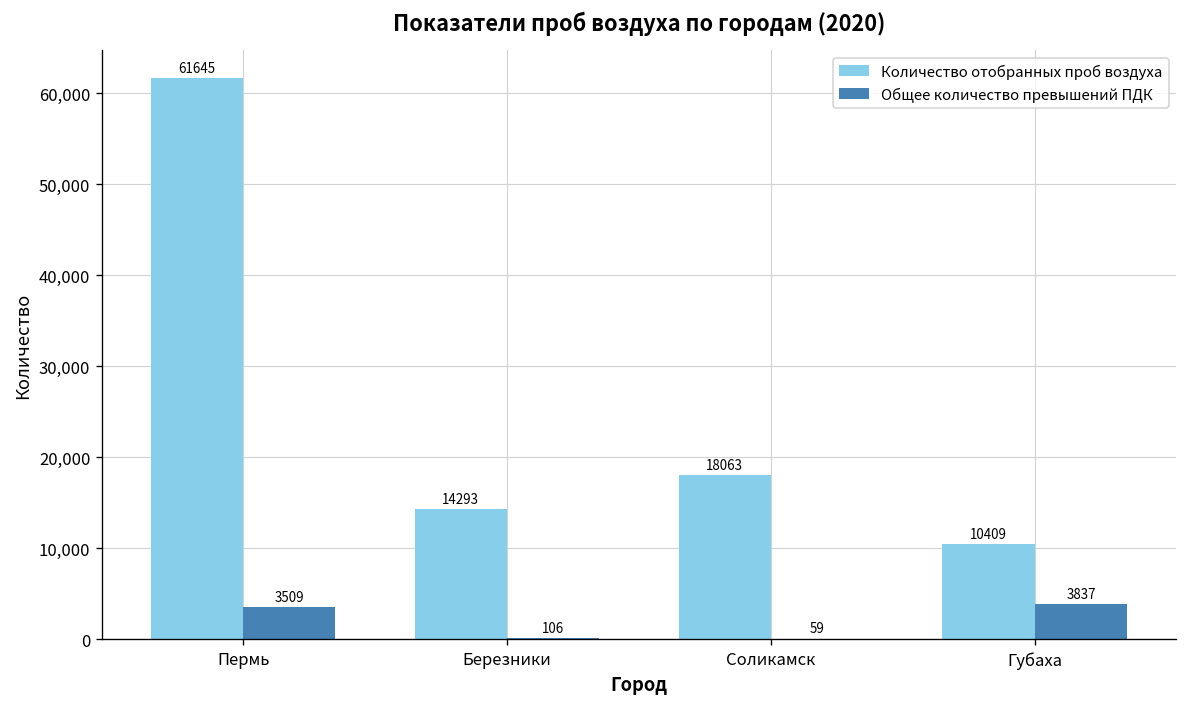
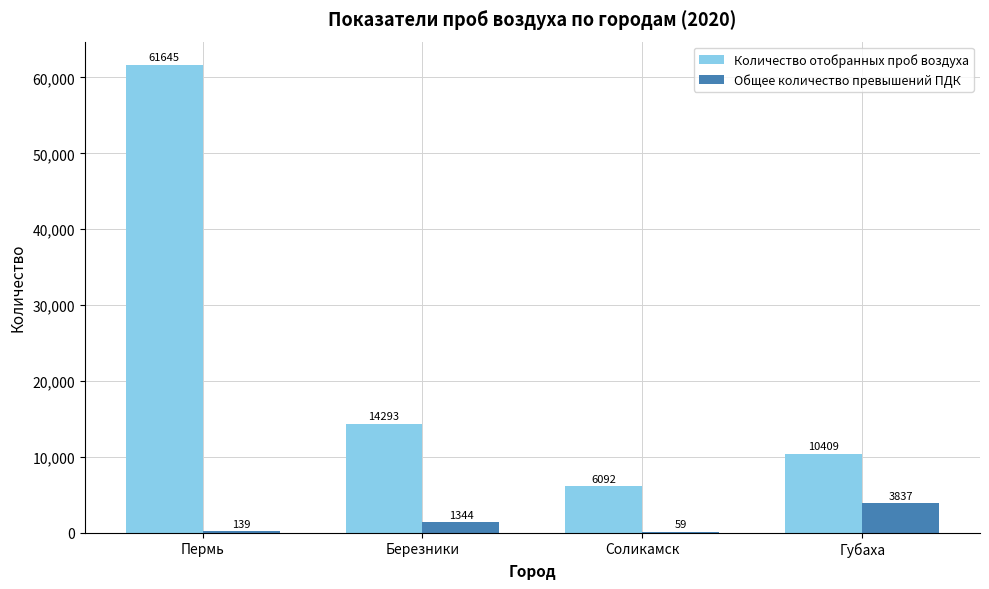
  {
    "Количество отобранных проб воздуха": {
      "Пермь": 61645,
      "Березники": 14293,
-     "Соликамск": 18063,
+     "Соликамск": 6092,
      "Губаха": 10409
    },
    "Общее количество превышений ПДК": {
-     "Пермь": 3509,
-     "Березники": 106,
+     "Пермь": 139,
+     "Березники": 1344,
      "Соликамск": 59,
      "Губаха": 3837
    }
  }
